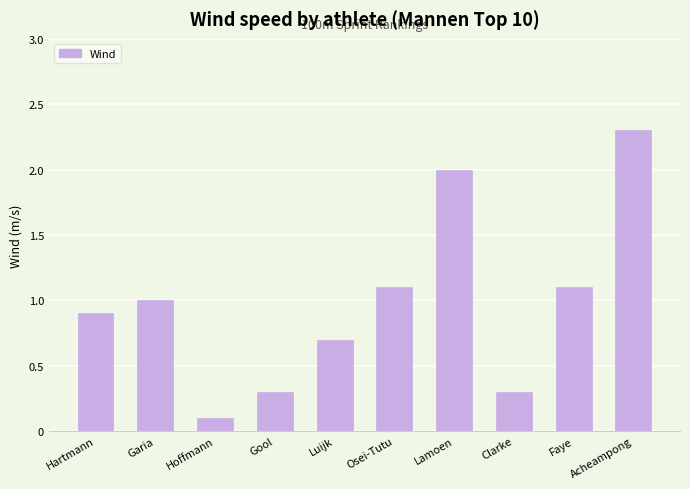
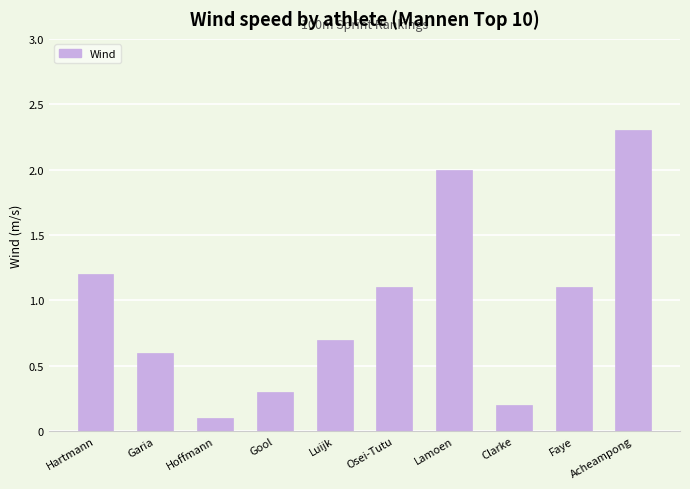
  {
-   "Hartmann": 0.9,
-   "Garia": 1.0,
+   "Hartmann": 1.2,
+   "Garia": 0.6,
    "Hoffmann": 0.1,
    "Gool": 0.3,
    "Luijk": 0.7,
    "Osei-Tutu": 1.1,
    "Lamoen": 2.0,
-   "Clarke": 0.3,
+   "Clarke": 0.2,
    "Faye": 1.1,
    "Acheampong": 2.3
  }
